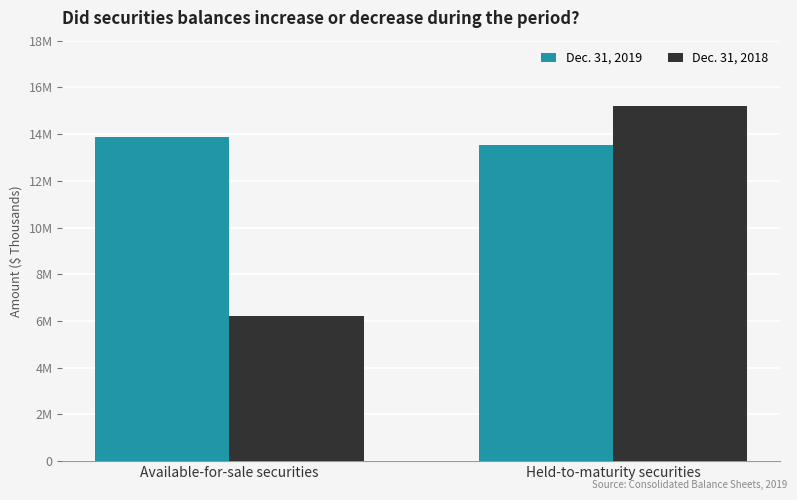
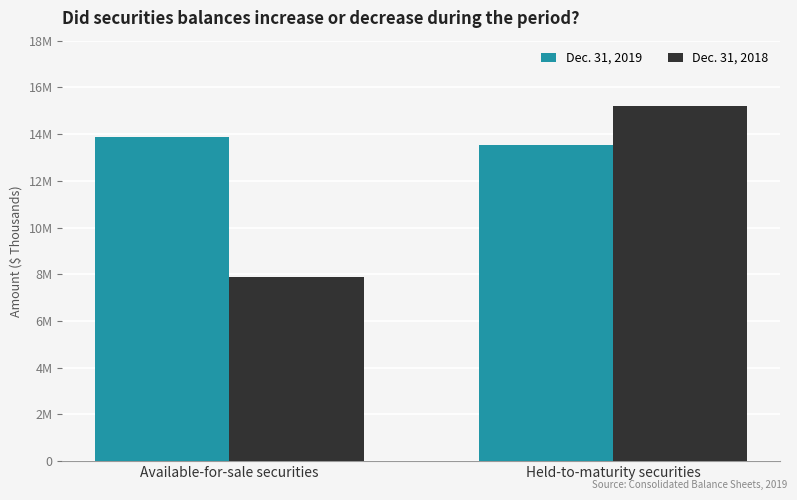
  {
    "Dec. 31, 2019": {
      "Available-for-sale securities": 13900000,
      "Held-to-maturity securities": 13500000
    },
    "Dec. 31, 2018": {
-     "Available-for-sale securities": 6200000,
+     "Available-for-sale securities": 7900000,
      "Held-to-maturity securities": 15200000
    }
  }
